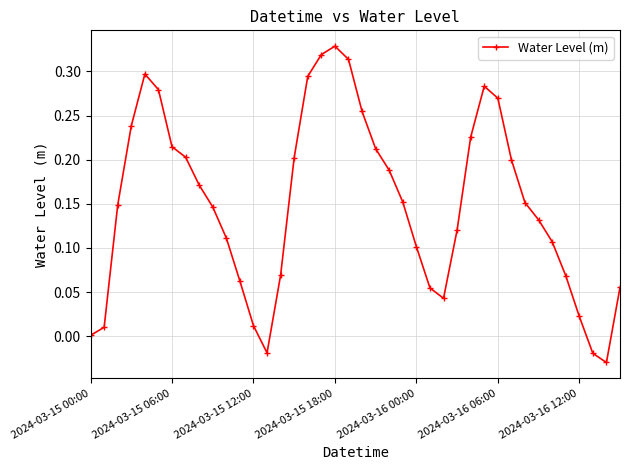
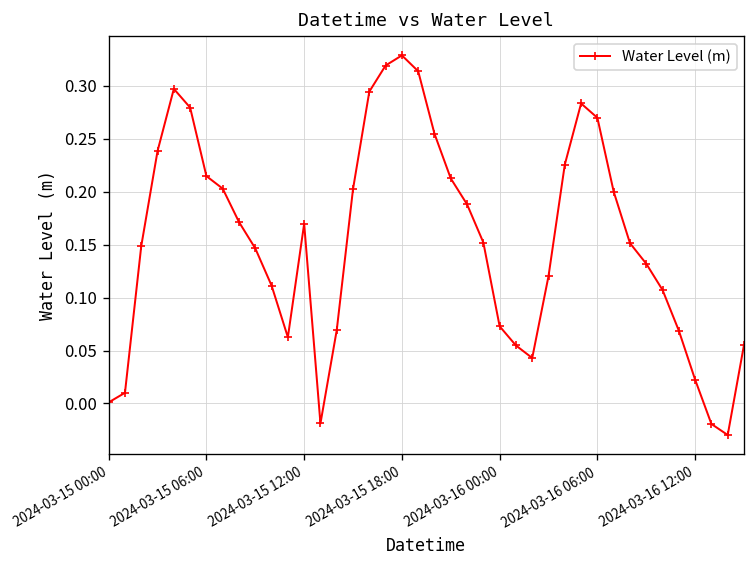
  {
    "2024-03-15 00:00": 0.00,
    "2024-03-15 06:00": 0.21,
-   "2024-03-15 12:00": 0.01,
+   "2024-03-15 12:00": 0.17,
    "2024-03-15 18:00": 0.33,
-   "2024-03-16 00:00": 0.10,
+   "2024-03-16 00:00": 0.07,
    "2024-03-16 06:00": 0.27,
    "2024-03-16 12:00": 0.02
  }
